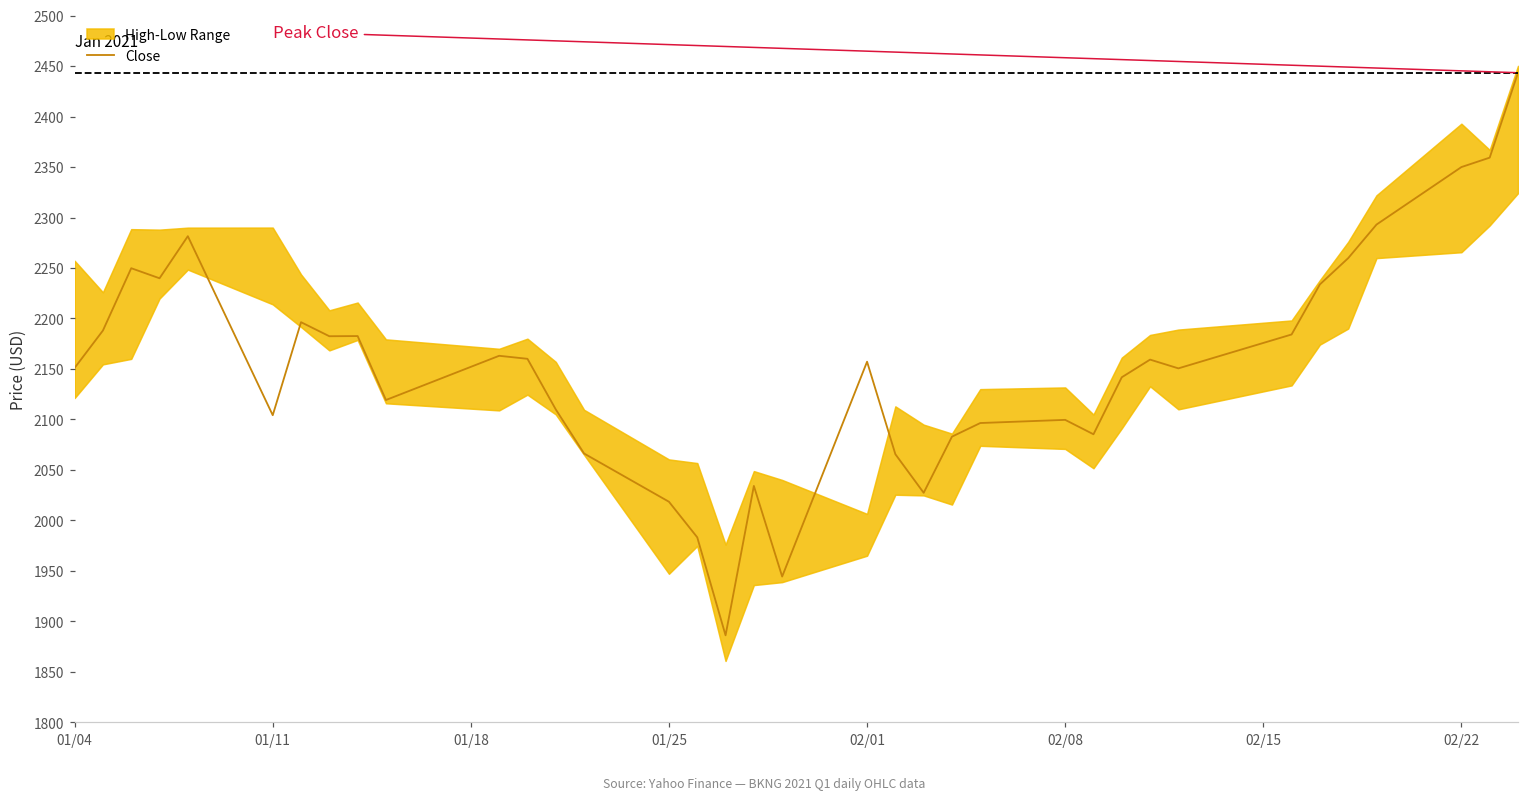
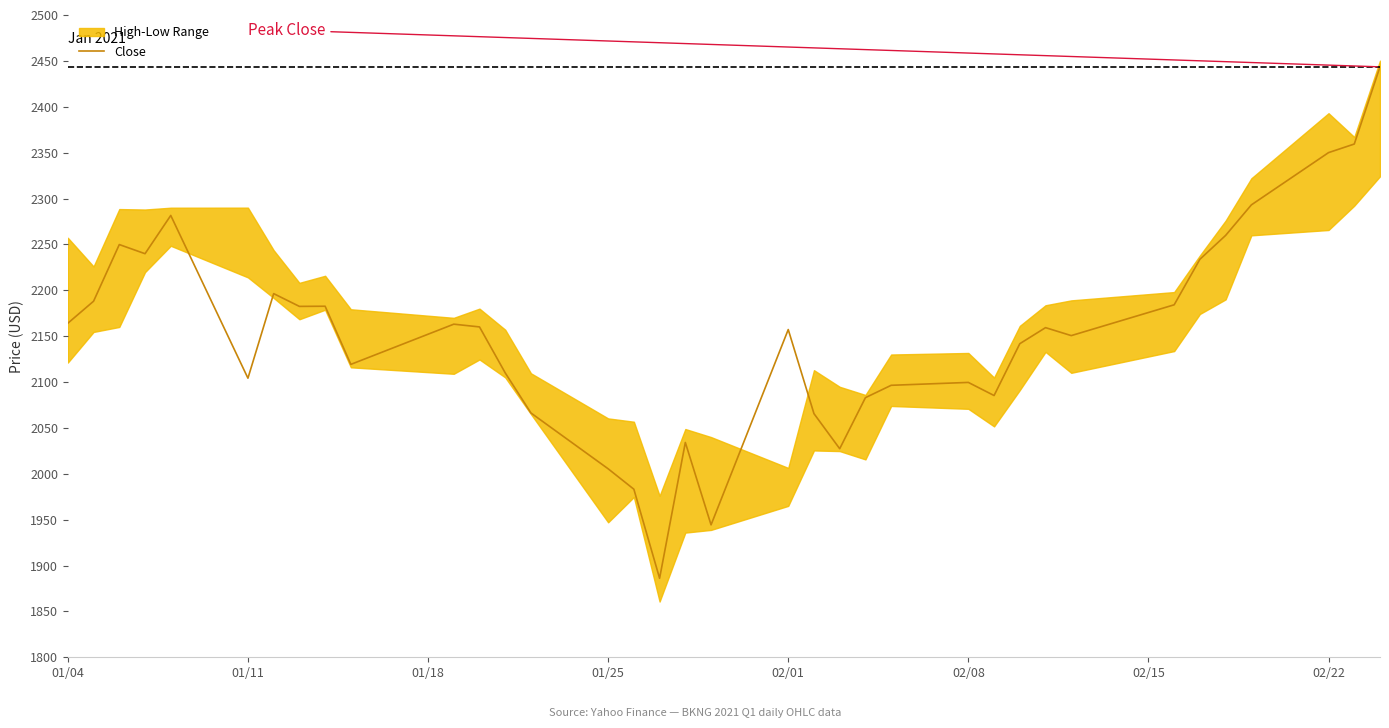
  {
    "Close": {
-     "01/04": 2150,
+     "01/04": 2160,
      "01/11": 2100,
-     "01/25": 2020,
+     "01/25": 2010,
      "02/01": 2160,
      "02/08": 2100,
      "02/22": 2350
    }
  }
